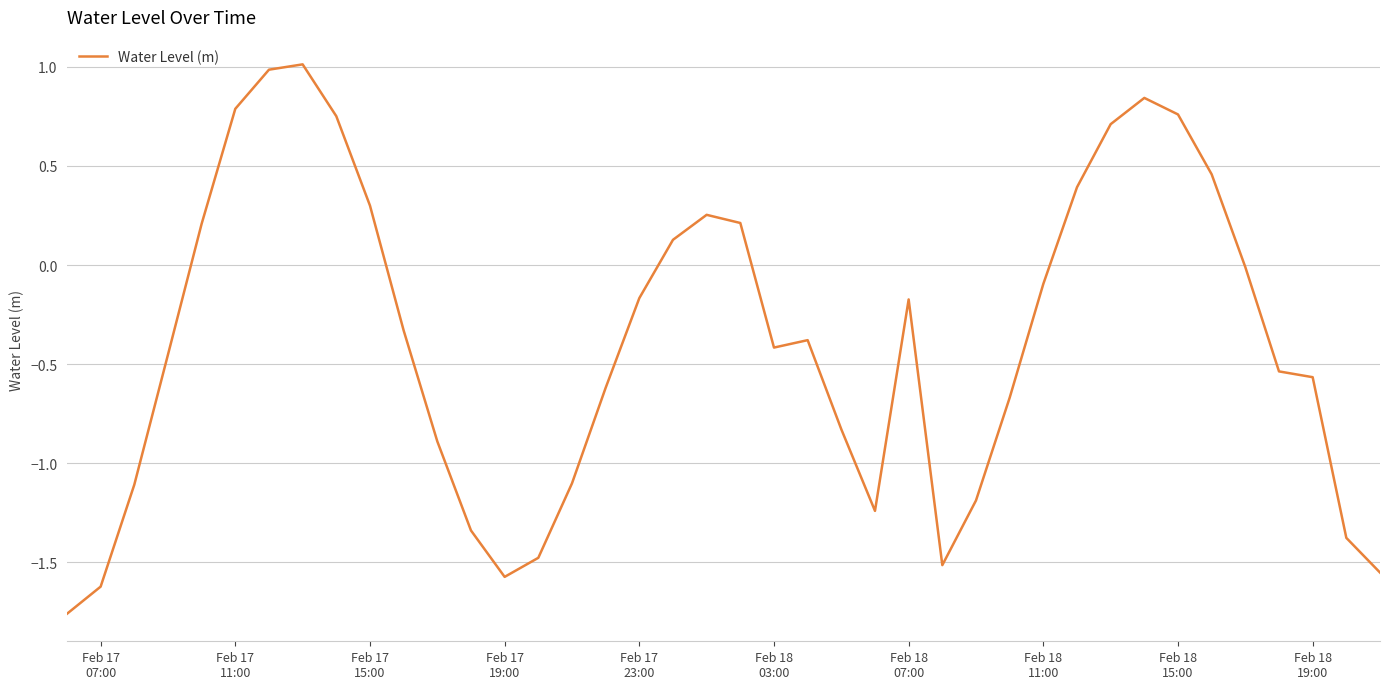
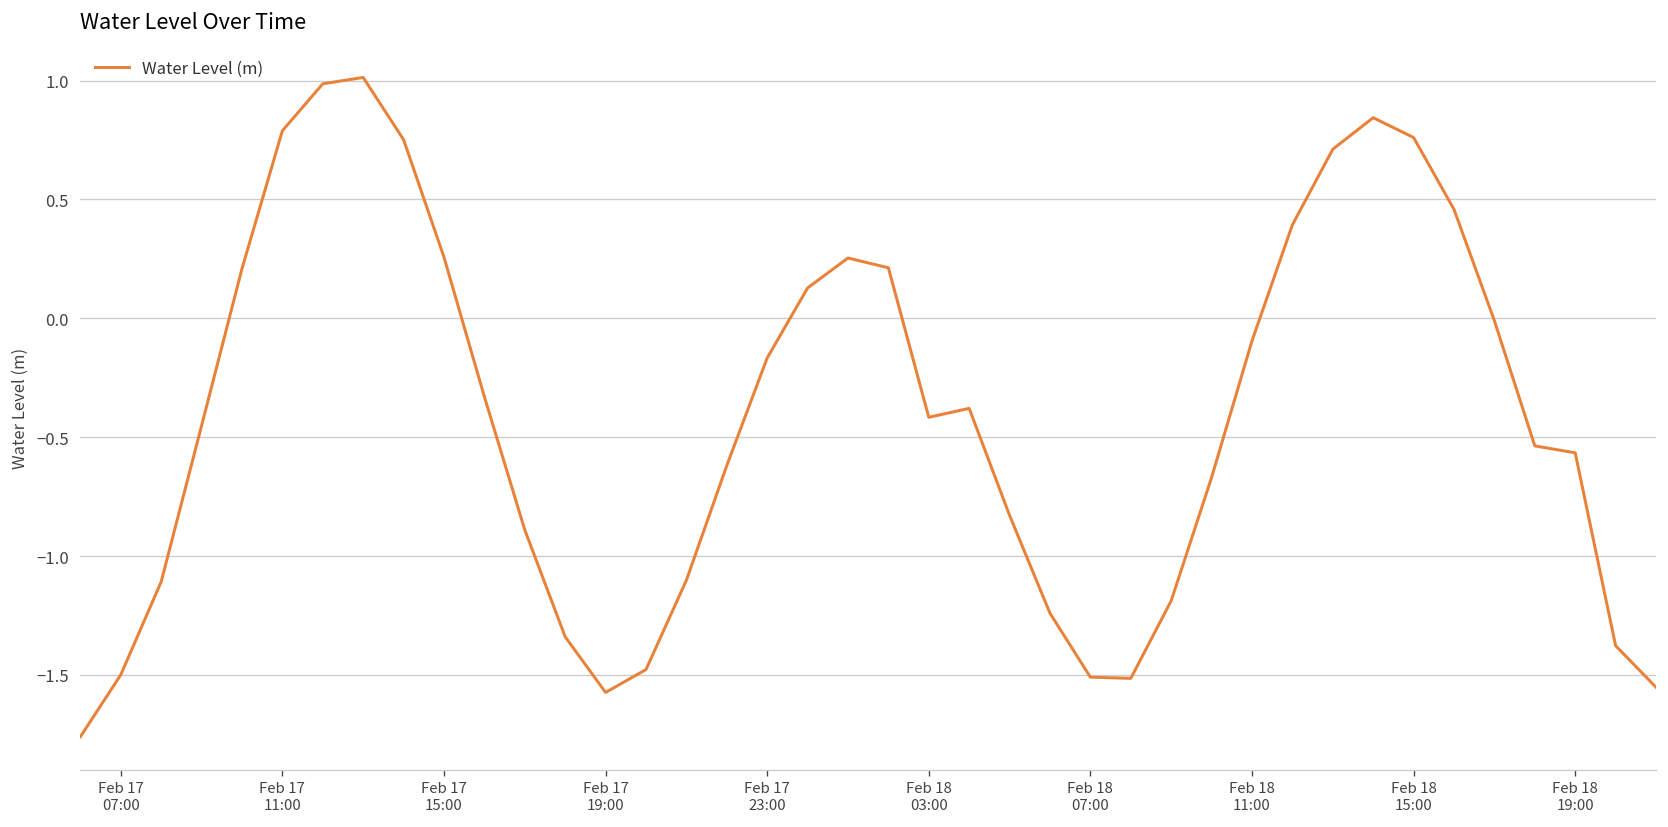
  {
-   "Feb 17 07:00": -1.62,
+   "Feb 17 07:00": -1.50,
    "Feb 17 11:00": 0.79,
-   "Feb 17 15:00": 0.30,
+   "Feb 17 15:00": 0.26,
    "Feb 17 19:00": -1.57,
    "Feb 17 23:00": -0.17,
    "Feb 18 03:00": -0.42,
-   "Feb 18 07:00": -0.17,
+   "Feb 18 07:00": -1.51,
    "Feb 18 11:00": -0.10,
    "Feb 18 15:00": 0.76,
    "Feb 18 19:00": -0.57
  }
